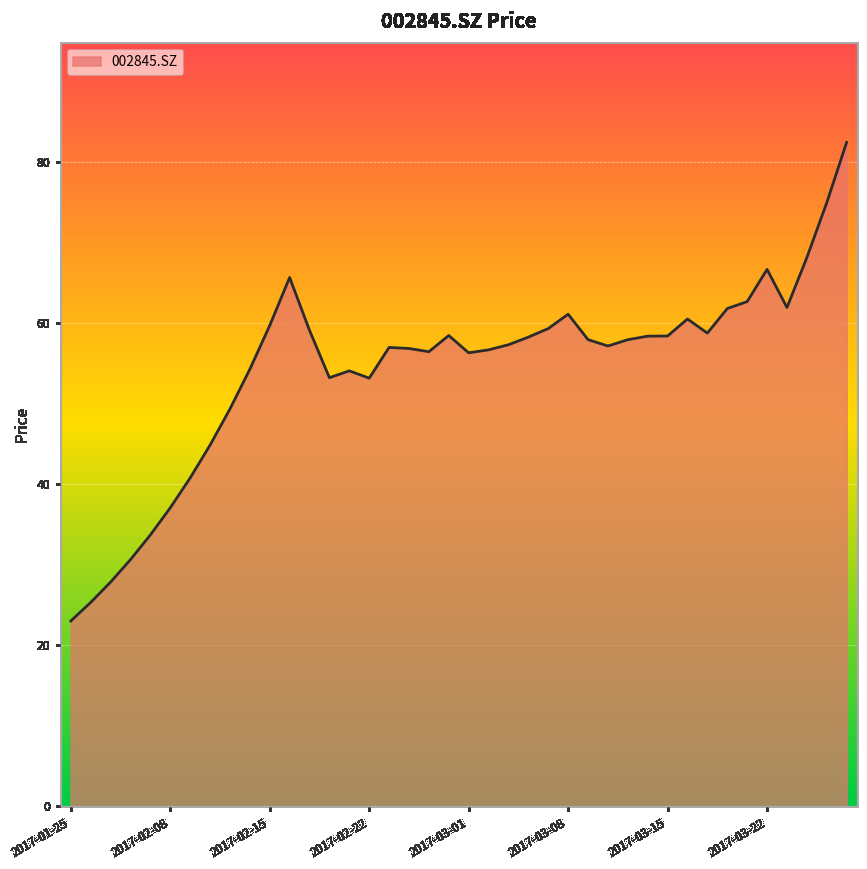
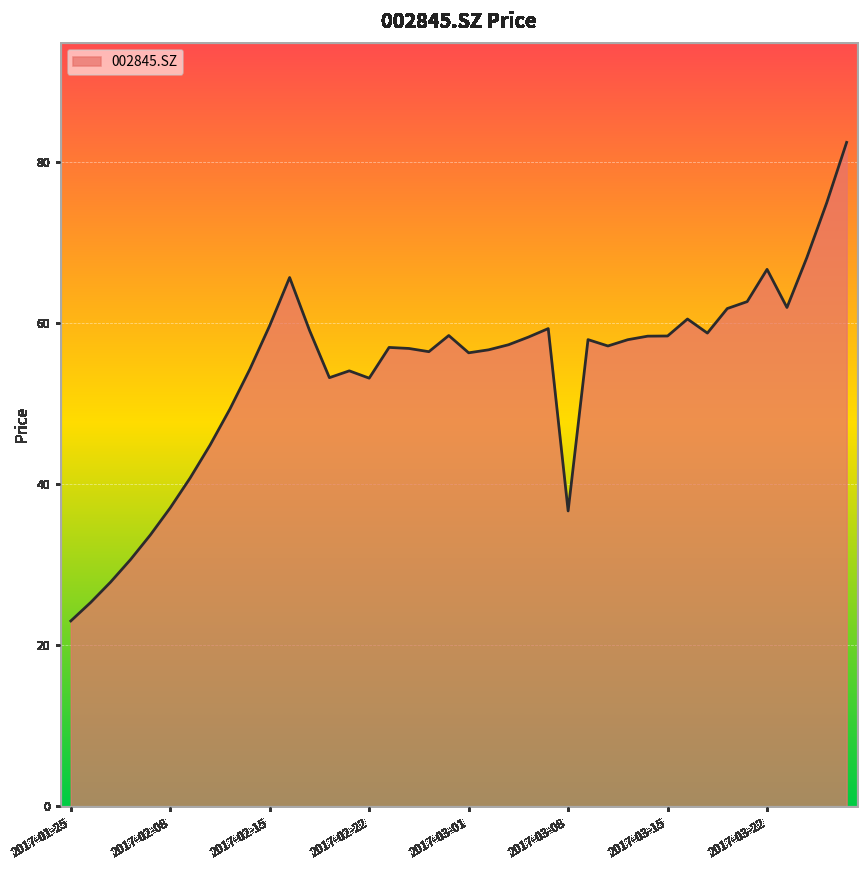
  {
    "2017-01-25": 23,
    "2017-02-08": 37,
    "2017-02-15": 60,
    "2017-02-22": 53,
    "2017-03-01": 56,
-   "2017-03-08": 61,
+   "2017-03-08": 37,
    "2017-03-15": 58,
    "2017-03-22": 67
  }
